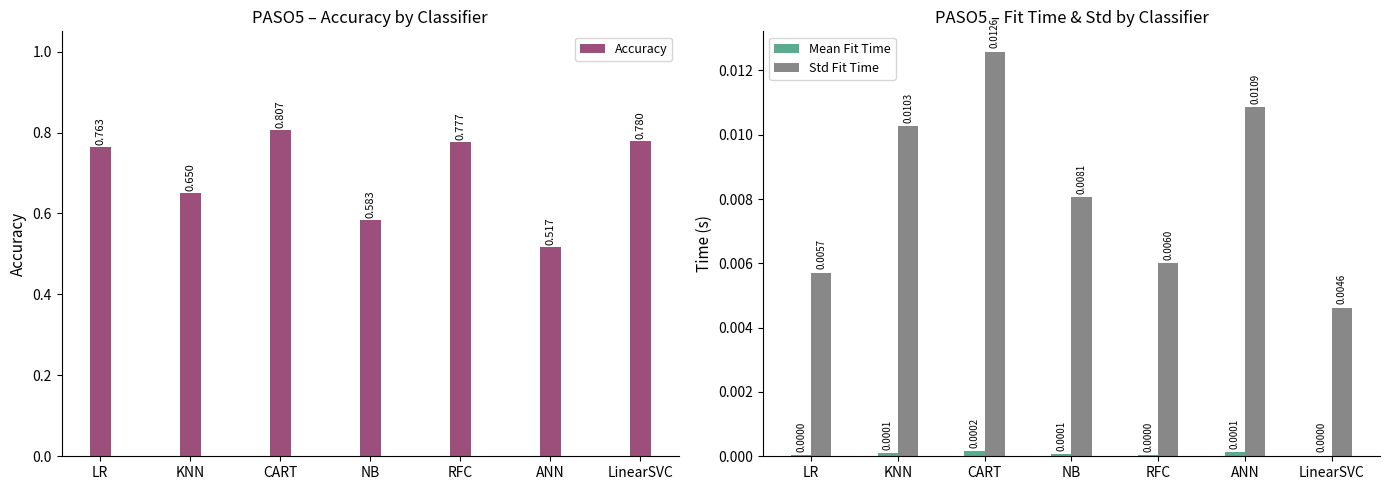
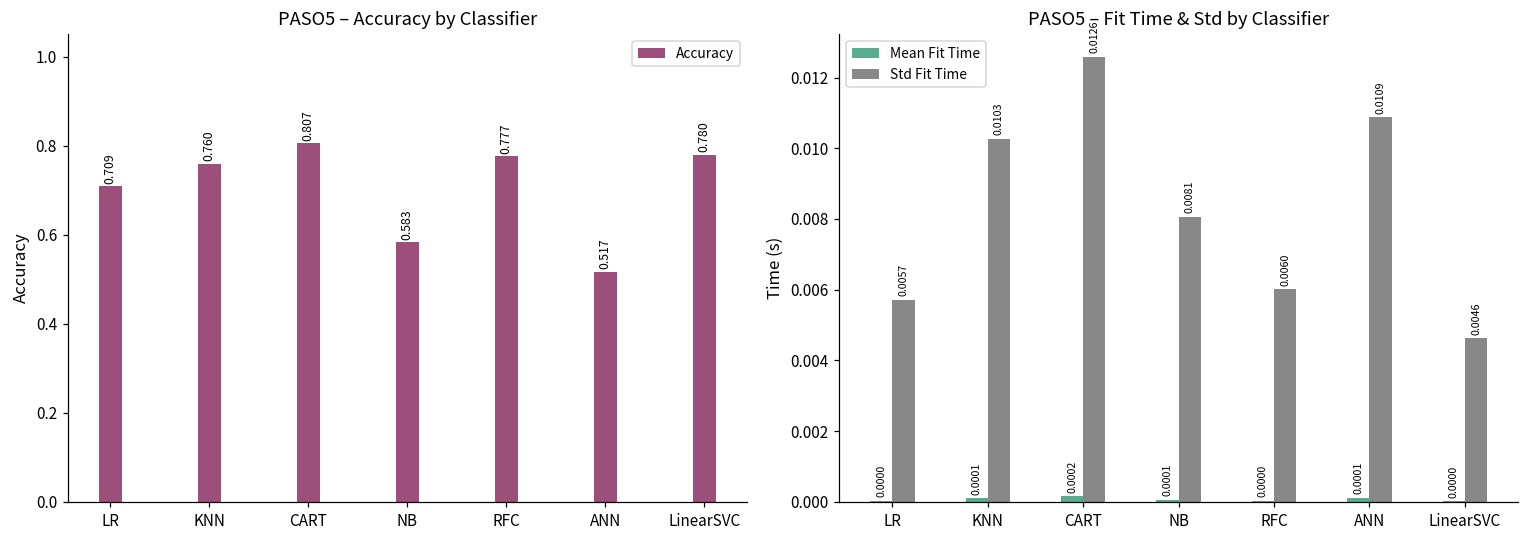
  {
    "PASO5 – Accuracy by Classifier": {
-     "LR": 0.763,
-     "KNN": 0.650,
+     "LR": 0.709,
+     "KNN": 0.760,
      "CART": 0.807,
      "NB": 0.583,
      "RFC": 0.777,
      "ANN": 0.517,
      "LinearSVC": 0.780
    }
  }
